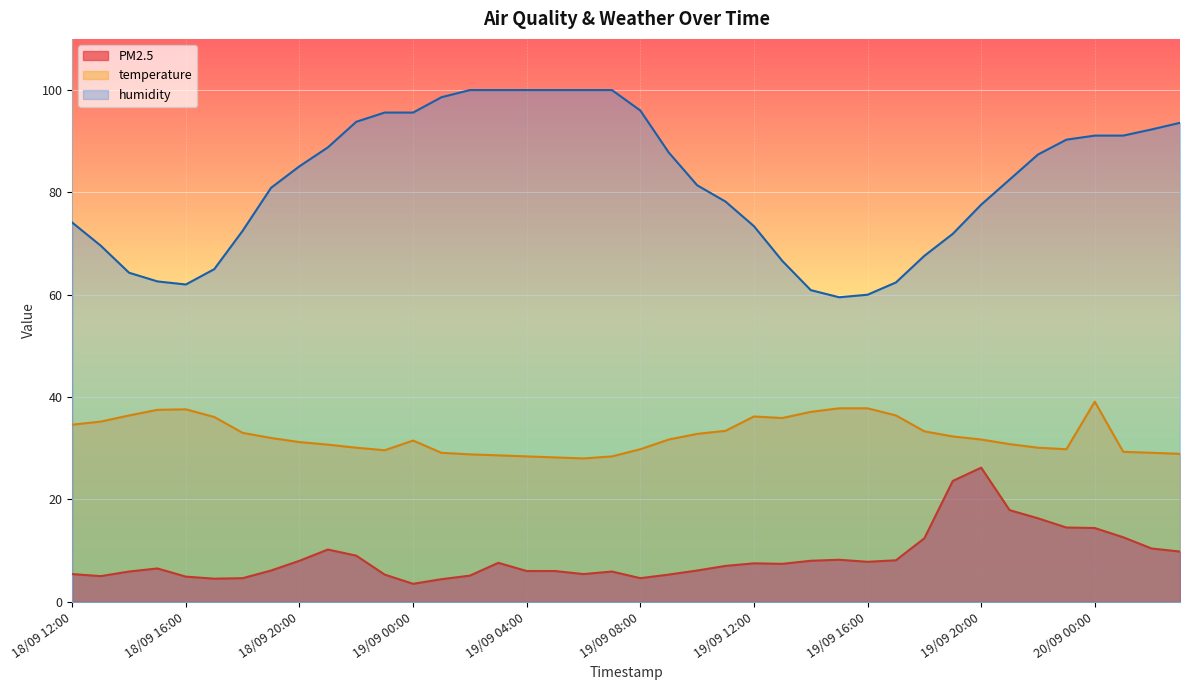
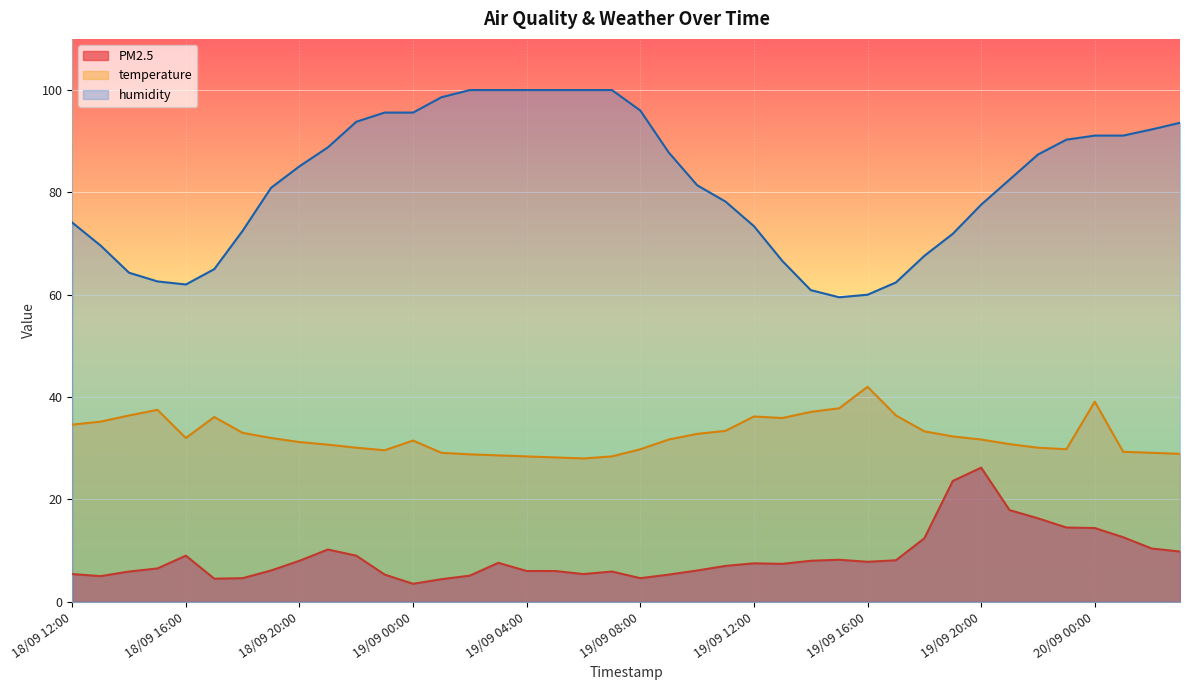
  {
    "PM2.5": {
      "18/09 12:00": 5,
-     "18/09 16:00": 5,
+     "18/09 16:00": 9,
      "18/09 20:00": 8,
      "19/09 00:00": 4,
      "19/09 04:00": 6,
      "19/09 08:00": 5,
      "19/09 12:00": 8,
      "19/09 16:00": 8,
      "19/09 20:00": 26,
      "20/09 00:00": 14
    },
    "temperature": {
      "18/09 12:00": 35,
-     "18/09 16:00": 38,
+     "18/09 16:00": 32,
      "18/09 20:00": 31,
      "19/09 00:00": 32,
      "19/09 04:00": 28,
      "19/09 08:00": 30,
      "19/09 12:00": 36,
-     "19/09 16:00": 38,
+     "19/09 16:00": 42,
      "19/09 20:00": 32,
      "20/09 00:00": 39
    },
    "humidity": {
      "18/09 12:00": 74,
      "18/09 16:00": 62,
      "18/09 20:00": 85,
      "19/09 00:00": 96,
      "19/09 04:00": 100,
      "19/09 08:00": 96,
      "19/09 12:00": 73,
      "19/09 16:00": 60,
      "19/09 20:00": 78,
      "20/09 00:00": 91
    }
  }
